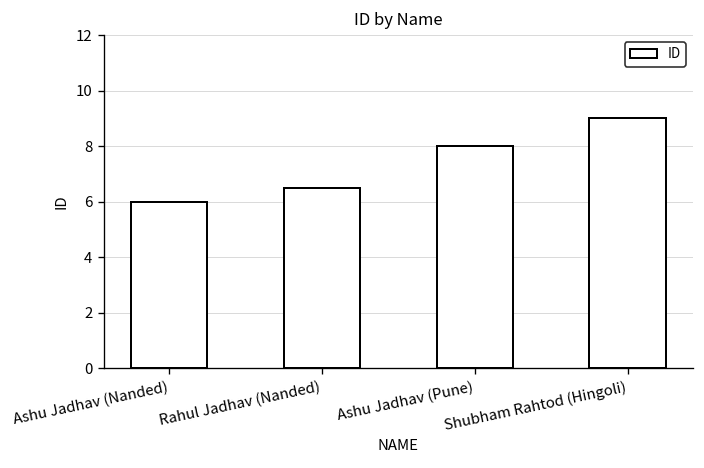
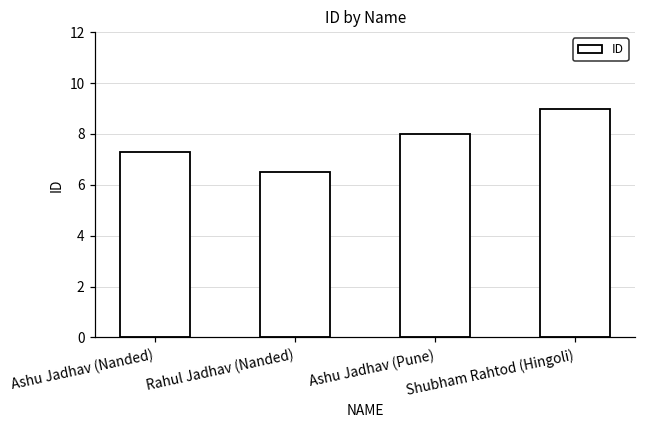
  {
-   "Ashu Jadhav (Nanded)": 6.0,
+   "Ashu Jadhav (Nanded)": 7.3,
    "Rahul Jadhav (Nanded)": 6.5,
    "Ashu Jadhav (Pune)": 8.0,
    "Shubham Rahtod (Hingoli)": 9.0
  }
